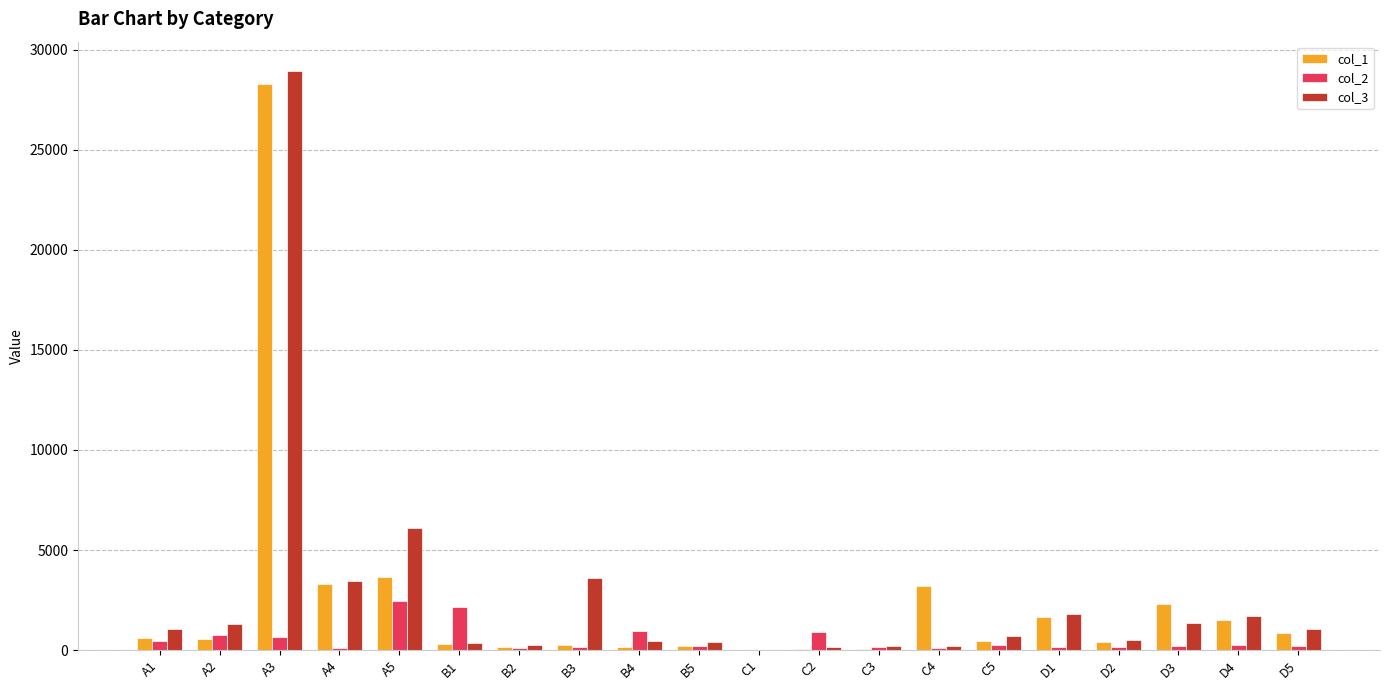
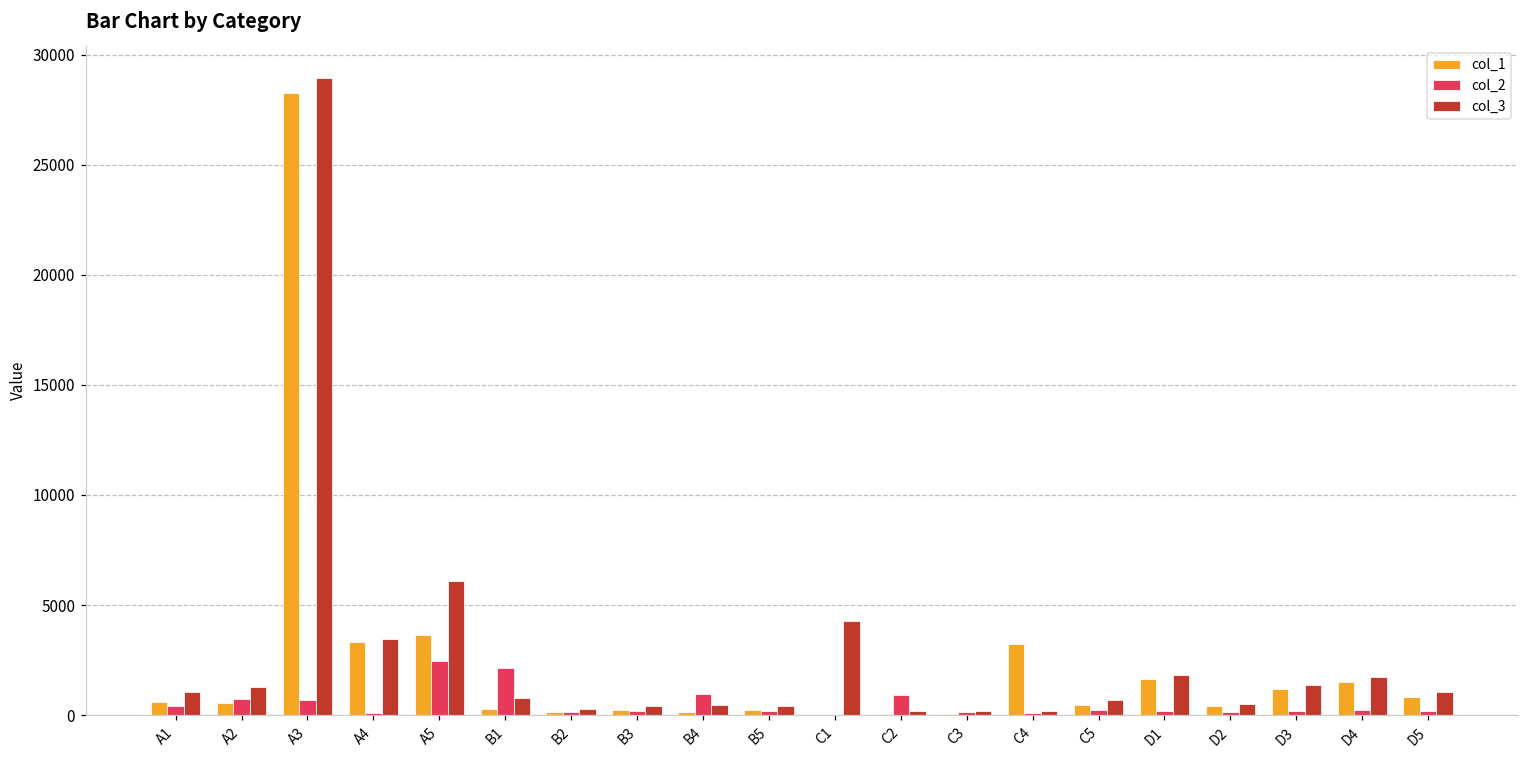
  {
    "col_1": {
      "A1": 600,
      "A2": 500,
      "A3": 28300,
      "A4": 3300,
      "A5": 3700,
      "B1": 300,
      "B2": 200,
      "B3": 200,
      "B4": 200,
      "B5": 200,
      "C1": 0,
      "C4": 3200,
      "C5": 400,
      "D1": 1600,
      "D2": 400,
-     "D3": 2300,
+     "D3": 1200,
      "D4": 1500,
      "D5": 800
    },
    "col_2": {
      "A1": 400,
      "A2": 700,
      "A3": 700,
      "A5": 2400,
      "B1": 2100,
      "B3": 200,
      "B4": 900,
      "B5": 200,
      "C1": 0,
      "C2": 900,
      "C3": 100,
      "C5": 200,
      "D1": 200,
      "D2": 100,
      "D3": 200,
      "D4": 200,
      "D5": 200
    },
    "col_3": {
      "A1": 1000,
      "A2": 1300,
      "A3": 29000,
      "A4": 3400,
      "A5": 6100,
-     "B1": 300,
+     "B1": 800,
      "B2": 300,
-     "B3": 3600,
+     "B3": 400,
      "B4": 500,
      "B5": 400,
-     "C1": 0,
+     "C1": 4300,
      "C2": 200,
      "C3": 200,
      "C4": 200,
      "C5": 700,
      "D1": 1800,
      "D2": 500,
      "D3": 1400,
      "D4": 1700,
      "D5": 1000
    }
  }
